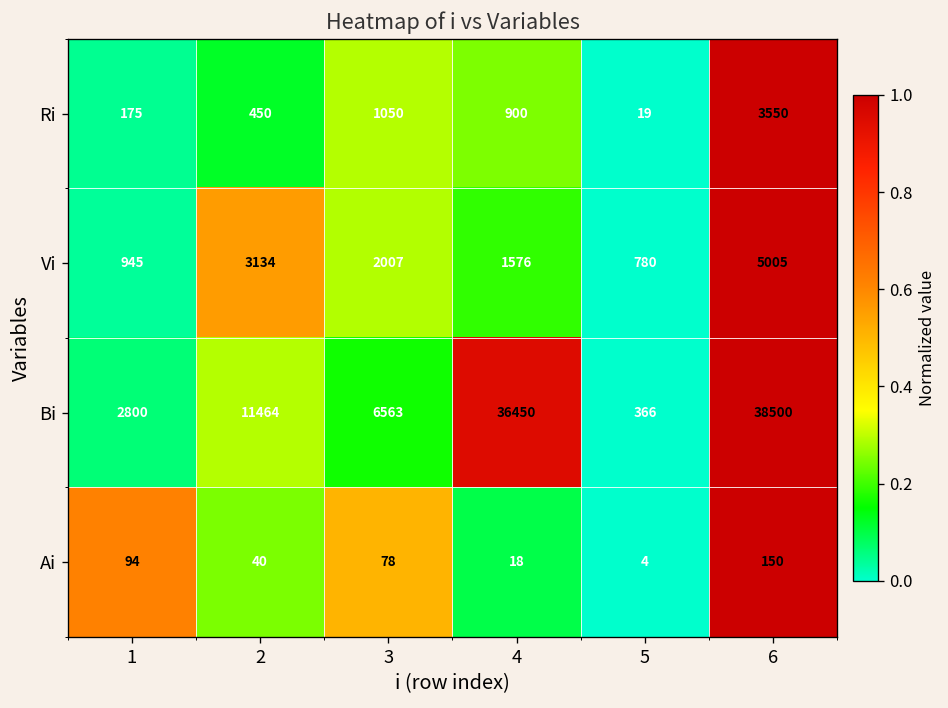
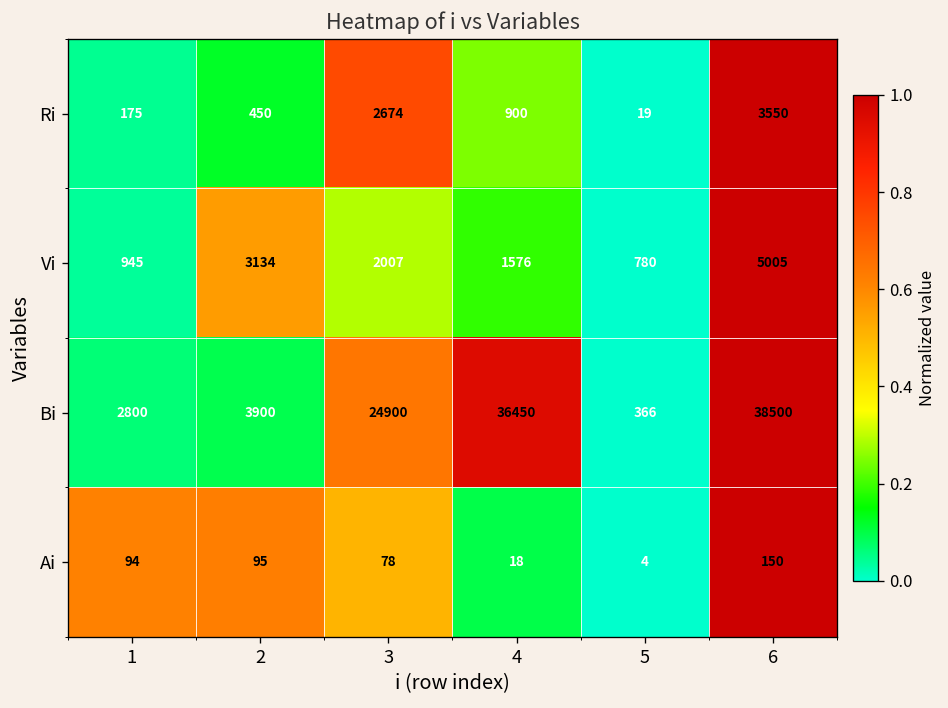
  {
    "Ri": {
      "1": 175,
      "2": 450,
-     "3": 1050,
+     "3": 2674,
      "4": 900,
      "5": 19,
      "6": 3550
    },
    "Vi": {
      "1": 945,
      "2": 3134,
      "3": 2007,
      "4": 1576,
      "5": 780,
      "6": 5005
    },
    "Bi": {
      "1": 2800,
-     "2": 11464,
-     "3": 6563,
+     "2": 3900,
+     "3": 24900,
      "4": 36450,
      "5": 366,
      "6": 38500
    },
    "Ai": {
      "1": 94,
-     "2": 40,
+     "2": 95,
      "3": 78,
      "4": 18,
      "5": 4,
      "6": 150
    }
  }
